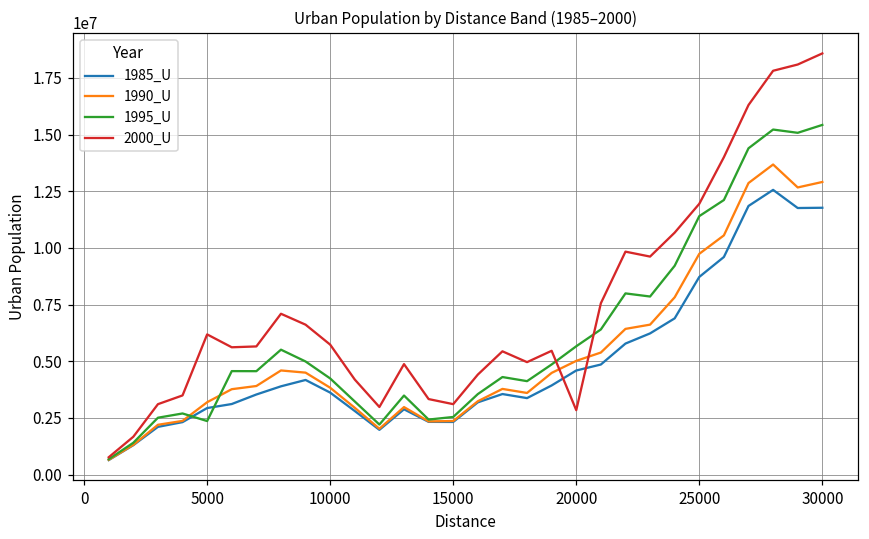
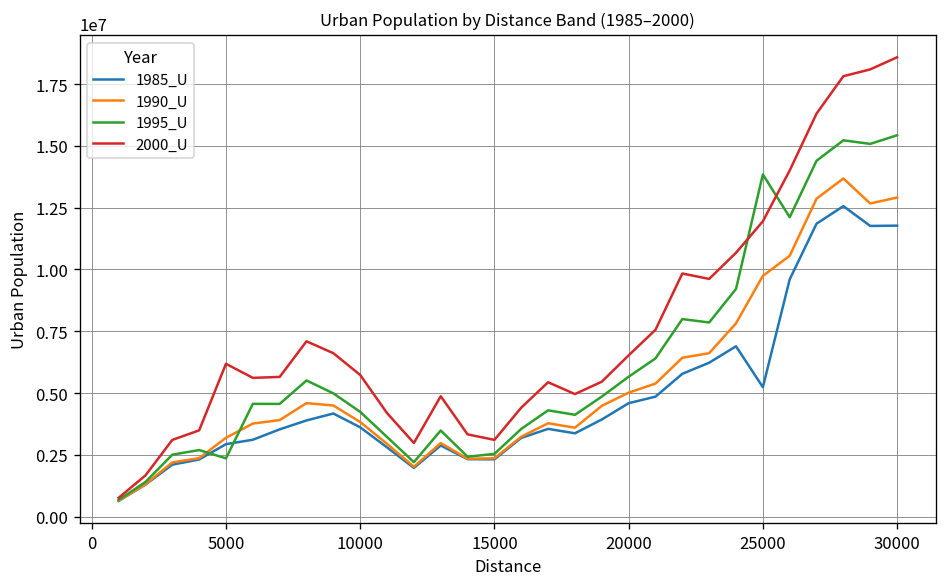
  {
    "1985_U": {
      "5000": 2900000,
      "10000": 3600000,
      "20000": 4600000,
-     "25000": 8700000,
+     "25000": 5200000,
      "30000": 11800000
    },
    "1990_U": {
      "5000": 3200000,
      "10000": 3800000,
      "20000": 5000000,
      "25000": 9700000,
      "30000": 12900000
    },
    "1995_U": {
      "5000": 2400000,
      "10000": 4200000,
      "15000": 2500000,
      "20000": 5700000,
-     "25000": 11400000,
+     "25000": 13800000,
      "30000": 15400000
    },
    "2000_U": {
      "5000": 6200000,
      "10000": 5700000,
      "15000": 3100000,
-     "20000": 2800000,
+     "20000": 6500000,
      "25000": 11900000,
      "30000": 18600000
    }
  }
